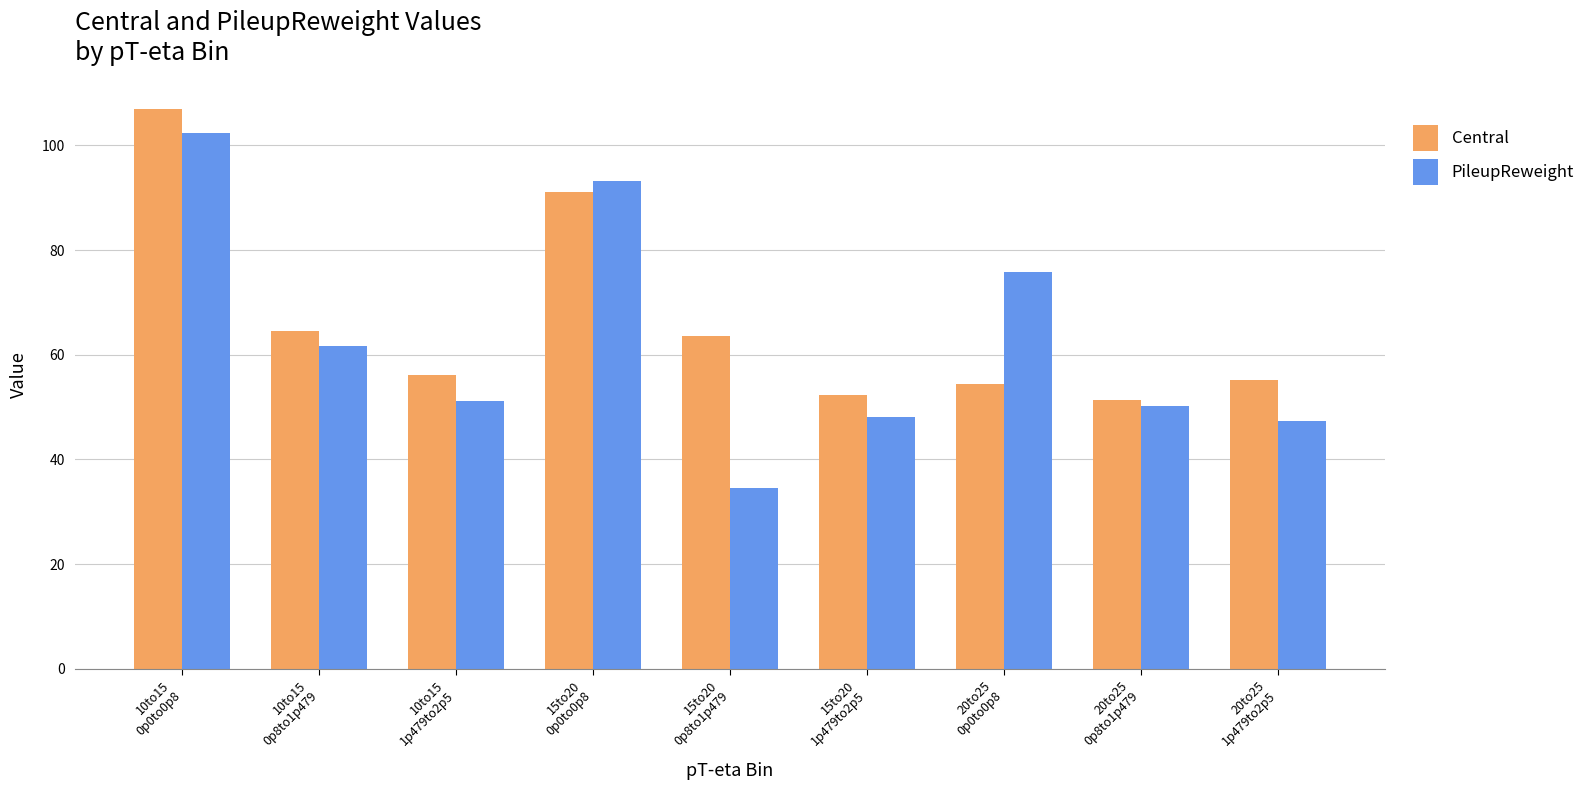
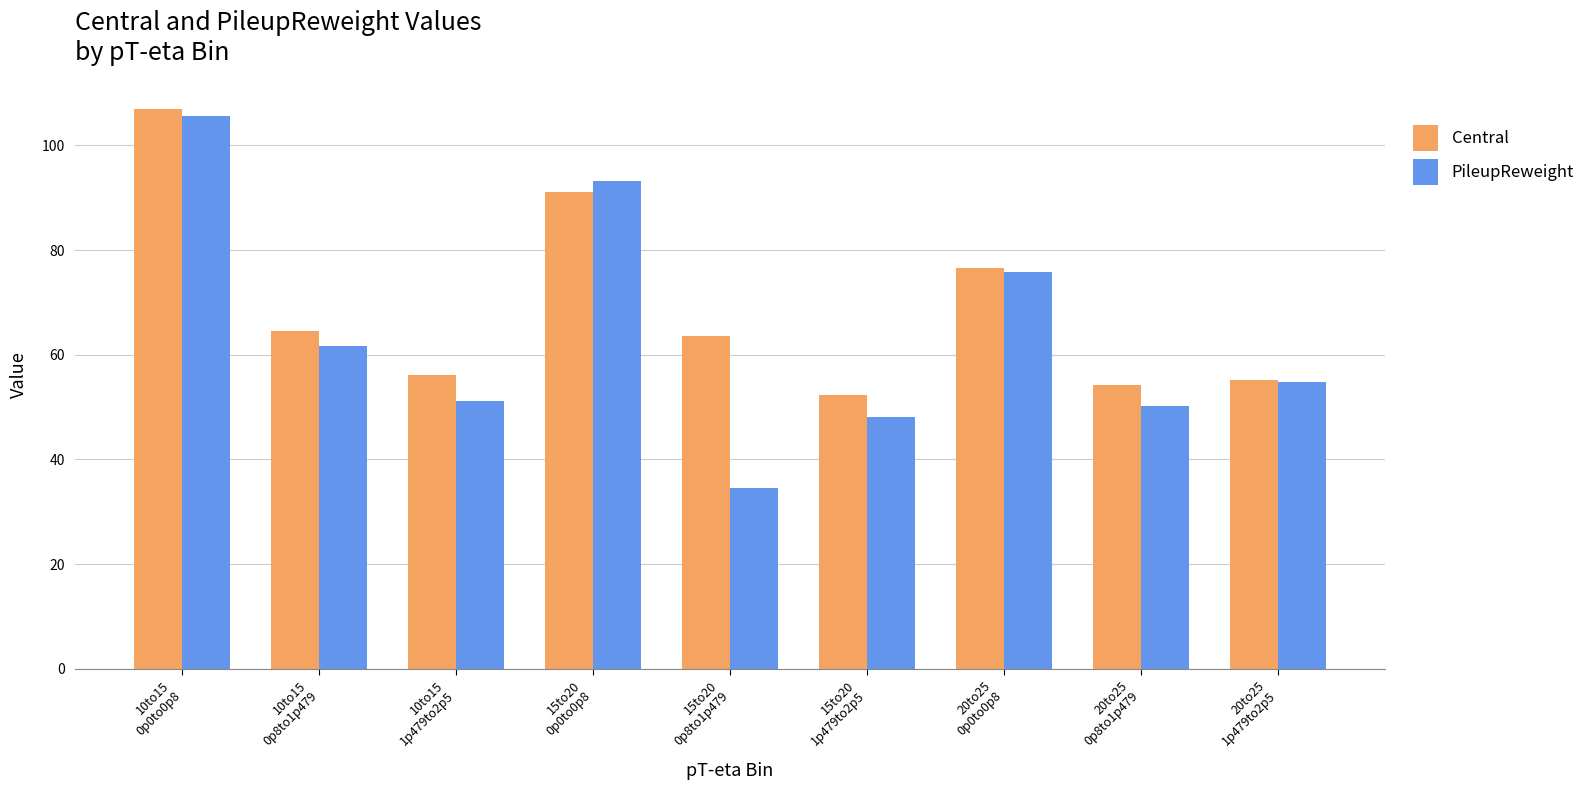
  {
    "Central": {
      "10to15 0p0to0p8": 107,
      "10to15 0p8to1p479": 64,
      "10to15 1p479to2p5": 56,
      "15to20 0p0to0p8": 91,
      "15to20 0p8to1p479": 64,
      "15to20 1p479to2p5": 52,
-     "20to25 0p0to0p8": 54,
-     "20to25 0p8to1p479": 51,
+     "20to25 0p0to0p8": 77,
+     "20to25 0p8to1p479": 54,
      "20to25 1p479to2p5": 55
    },
    "PileupReweight": {
-     "10to15 0p0to0p8": 102,
+     "10to15 0p0to0p8": 106,
      "10to15 0p8to1p479": 62,
      "10to15 1p479to2p5": 51,
      "15to20 0p0to0p8": 93,
      "15to20 0p8to1p479": 35,
      "15to20 1p479to2p5": 48,
      "20to25 0p0to0p8": 76,
      "20to25 0p8to1p479": 50,
-     "20to25 1p479to2p5": 47
+     "20to25 1p479to2p5": 55
    }
  }
